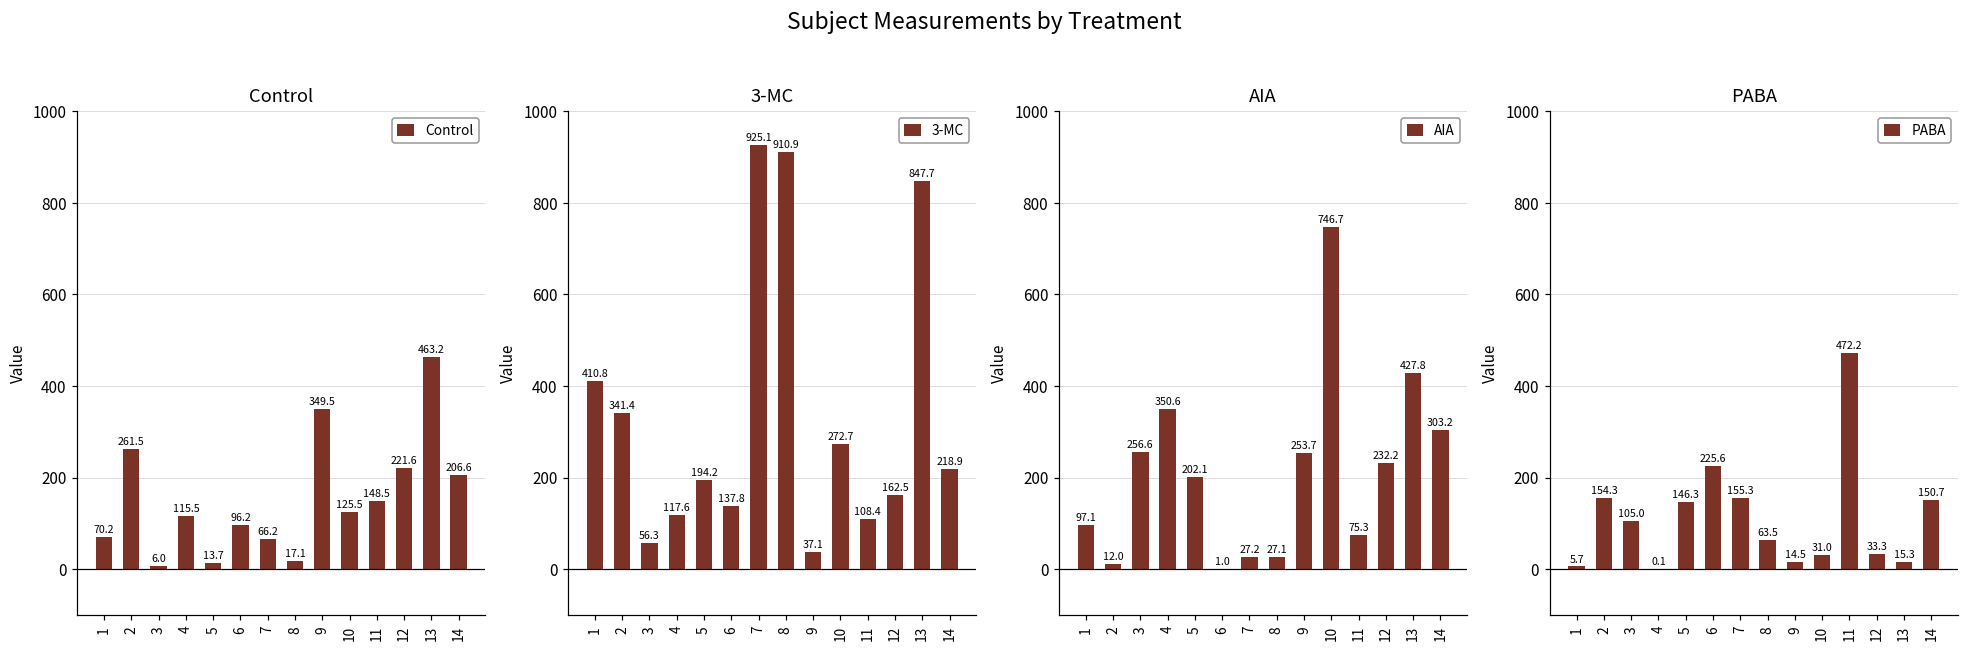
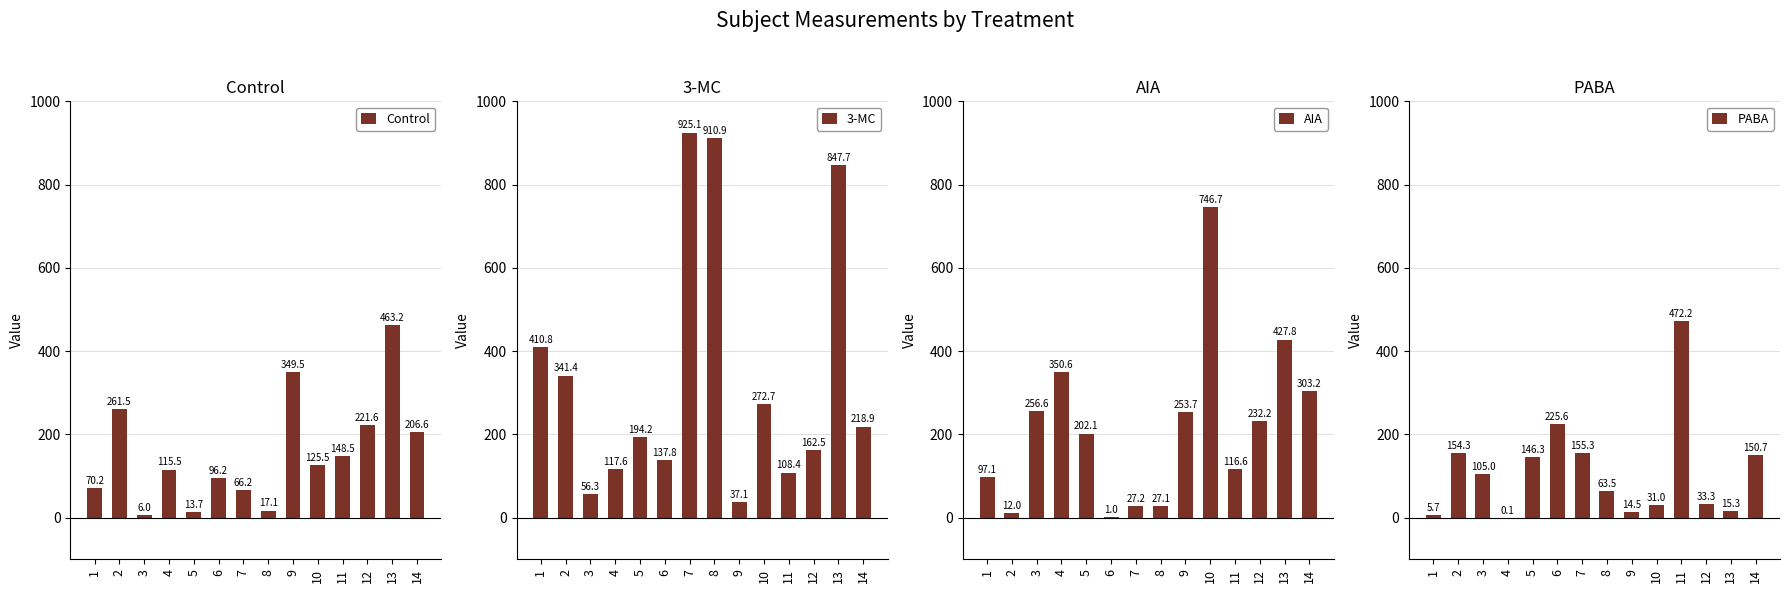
  {
    "Control": {
      "1": 70.2,
      "2": 261.5,
      "3": 6.0,
      "4": 115.5,
      "5": 13.7,
      "6": 96.2,
      "7": 66.2,
      "8": 17.1,
      "9": 349.5,
      "10": 125.5,
      "11": 148.5,
      "12": 221.6,
      "13": 463.2,
      "14": 206.6
    },
    "3-MC": {
      "1": 410.8,
      "2": 341.4,
      "3": 56.3,
      "4": 117.6,
      "5": 194.2,
      "6": 137.8,
      "7": 925.1,
      "8": 910.9,
      "9": 37.1,
      "10": 272.7,
      "11": 108.4,
      "12": 162.5,
      "13": 847.7,
      "14": 218.9
    },
    "AIA": {
      "1": 97.1,
      "2": 12.0,
      "3": 256.6,
      "4": 350.6,
      "5": 202.1,
      "6": 1.0,
      "7": 27.2,
      "8": 27.1,
      "9": 253.7,
      "10": 746.7,
-     "11": 75.3,
+     "11": 116.6,
      "12": 232.2,
      "13": 427.8,
      "14": 303.2
    },
    "PABA": {
      "1": 5.7,
      "2": 154.3,
      "3": 105.0,
      "4": 0.1,
      "5": 146.3,
      "6": 225.6,
      "7": 155.3,
      "8": 63.5,
      "9": 14.5,
      "10": 31.0,
      "11": 472.2,
      "12": 33.3,
      "13": 15.3,
      "14": 150.7
    }
  }
